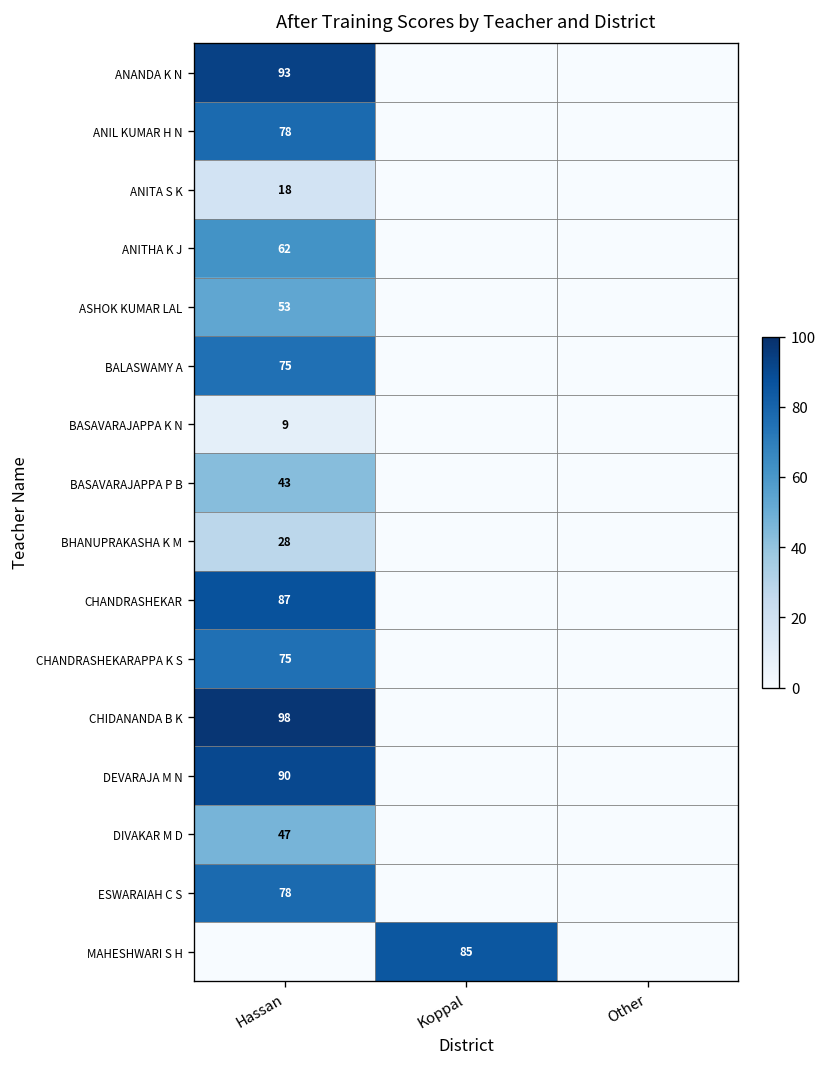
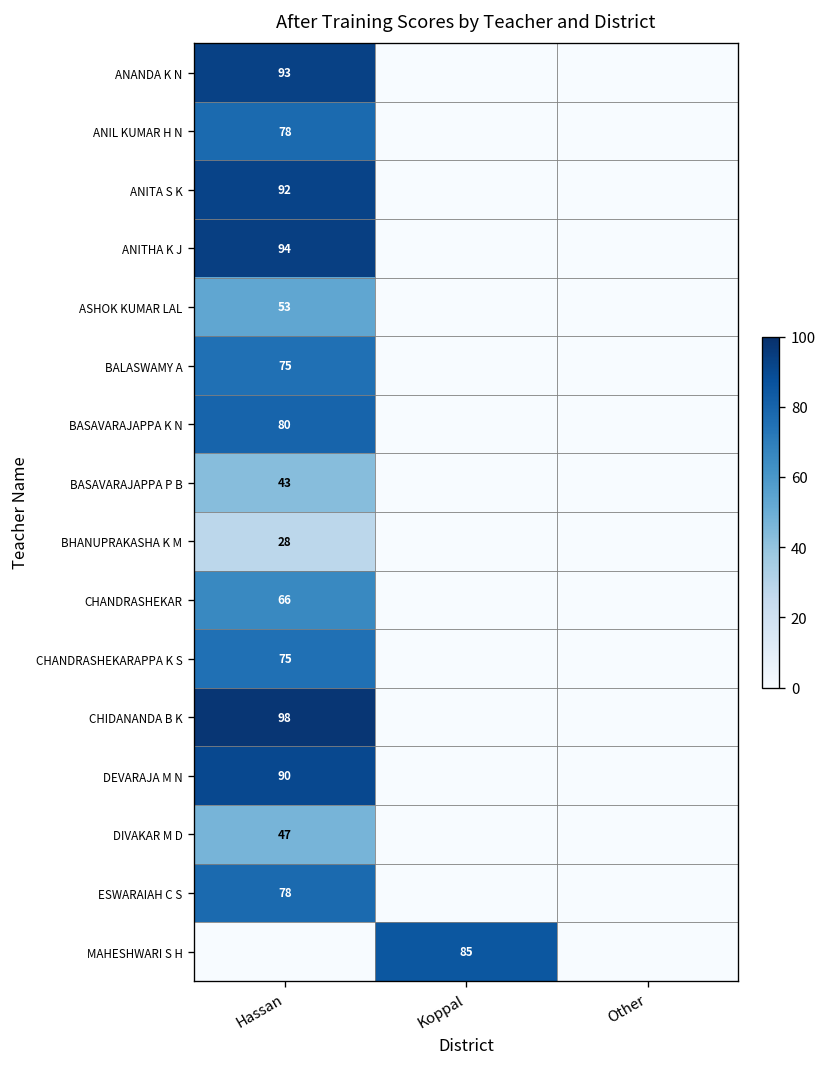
  {
    "ANANDA K N": {
      "Hassan": 93
    },
    "ANIL KUMAR H N": {
      "Hassan": 78
    },
    "ANITA S K": {
-     "Hassan": 18
+     "Hassan": 92
    },
    "ANITHA K J": {
-     "Hassan": 62
+     "Hassan": 94
    },
    "ASHOK KUMAR LAL": {
      "Hassan": 53
    },
    "BALASWAMY A": {
      "Hassan": 75
    },
    "BASAVARAJAPPA K N": {
-     "Hassan": 9
+     "Hassan": 80
    },
    "BASAVARAJAPPA P B": {
      "Hassan": 43
    },
    "BHANUPRAKASHA K M": {
      "Hassan": 28
    },
    "CHANDRASHEKAR": {
-     "Hassan": 87
+     "Hassan": 66
    },
    "CHANDRASHEKARAPPA K S": {
      "Hassan": 75
    },
    "CHIDANANDA B K": {
      "Hassan": 98
    },
    "DEVARAJA M N": {
      "Hassan": 90
    },
    "DIVAKAR M D": {
      "Hassan": 47
    },
    "ESWARAIAH C S": {
      "Hassan": 78
    },
    "MAHESHWARI S H": {
      "Koppal": 85
    }
  }
